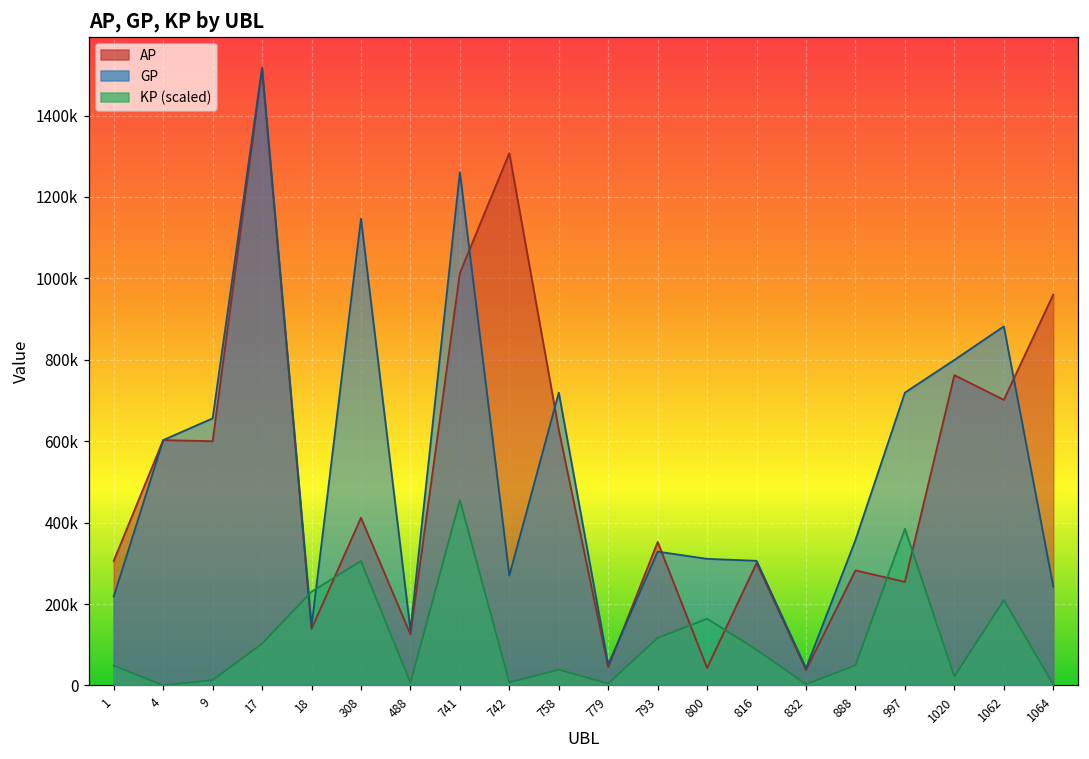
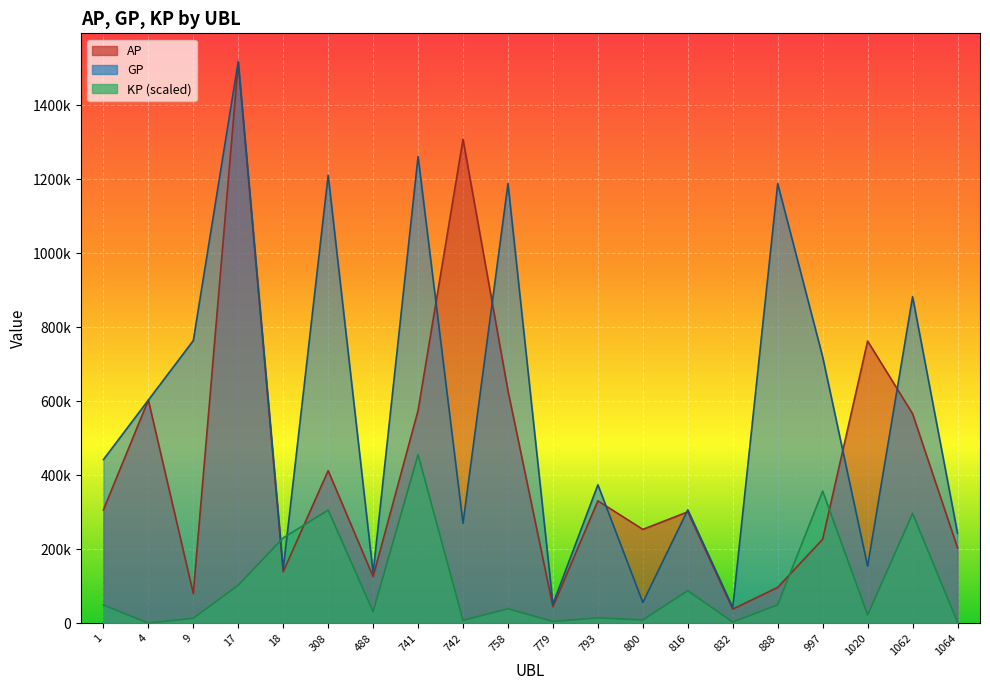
  {
    "AP": {
      "1": 310000,
-     "9": 600000,
+     "9": 80000,
      "308": 410000,
      "488": 130000,
-     "741": 1010000,
+     "741": 570000,
      "742": 1310000,
      "758": 630000,
-     "793": 350000,
-     "800": 40000,
-     "888": 280000,
-     "997": 250000,
+     "793": 330000,
+     "800": 250000,
+     "888": 100000,
+     "997": 230000,
      "1020": 760000,
-     "1062": 700000,
-     "1064": 960000
+     "1062": 570000,
+     "1064": 200000
    },
    "GP": {
-     "1": 220000,
-     "9": 660000,
-     "308": 1150000,
+     "1": 440000,
+     "9": 760000,
+     "308": 1210000,
      "488": 140000,
      "741": 1260000,
      "742": 270000,
-     "758": 720000,
-     "793": 330000,
-     "800": 310000,
-     "888": 360000,
+     "758": 1190000,
+     "793": 370000,
+     "800": 60000,
+     "888": 1190000,
      "997": 720000,
-     "1020": 800000,
+     "1020": 150000,
      "1062": 880000,
      "1064": 240000
    },
    "KP (scaled)": {
      "1": 50000,
      "4": 0,
      "9": 10000,
      "17": 100000,
      "18": 230000,
      "308": 310000,
-     "488": 10000,
+     "488": 30000,
      "741": 460000,
      "742": 10000,
      "758": 40000,
      "779": 0,
-     "793": 120000,
-     "800": 160000,
+     "793": 10000,
+     "800": 10000,
      "816": 90000,
      "832": 0,
      "888": 50000,
-     "997": 380000,
+     "997": 360000,
      "1020": 20000,
-     "1062": 210000,
+     "1062": 300000,
      "1064": 0
    }
  }
